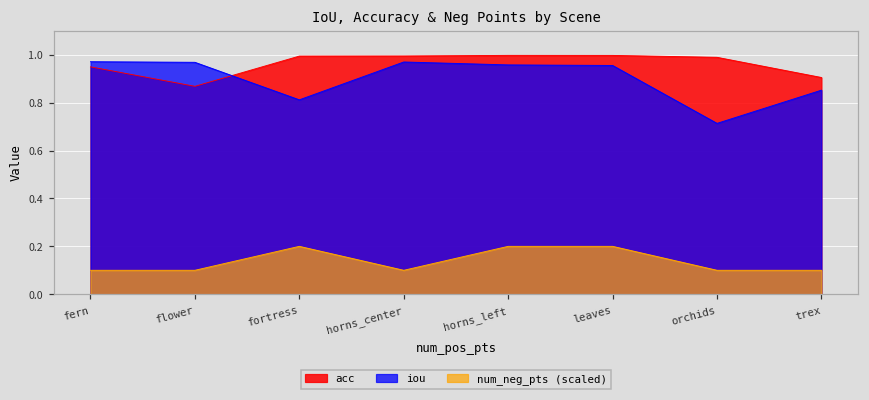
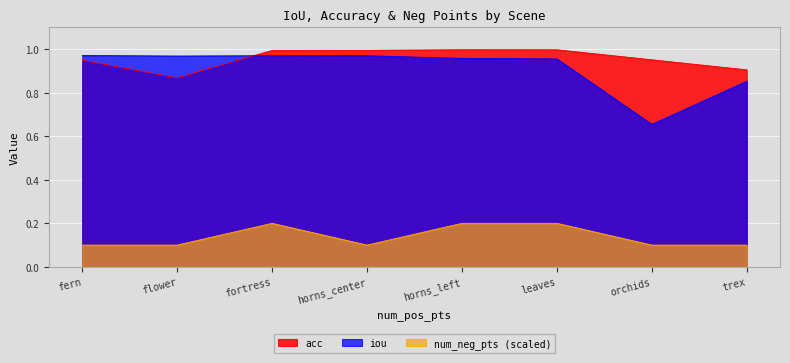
  {
    "acc": {
      "fern": 0.95,
      "flower": 0.87,
      "fortress": 0.99,
      "horns_center": 0.99,
      "horns_left": 1.00,
      "leaves": 1.00,
-     "orchids": 0.99,
+     "orchids": 0.95,
      "trex": 0.90
    },
    "iou": {
      "fern": 0.97,
      "flower": 0.97,
-     "fortress": 0.81,
+     "fortress": 0.97,
      "horns_center": 0.97,
      "horns_left": 0.96,
      "leaves": 0.96,
-     "orchids": 0.71,
+     "orchids": 0.65,
      "trex": 0.85
    },
    "num_neg_pts (scaled)": {
      "fern": 0.10,
      "flower": 0.10,
      "fortress": 0.20,
      "horns_center": 0.10,
      "horns_left": 0.20,
      "leaves": 0.20,
      "orchids": 0.10,
      "trex": 0.10
    }
  }
